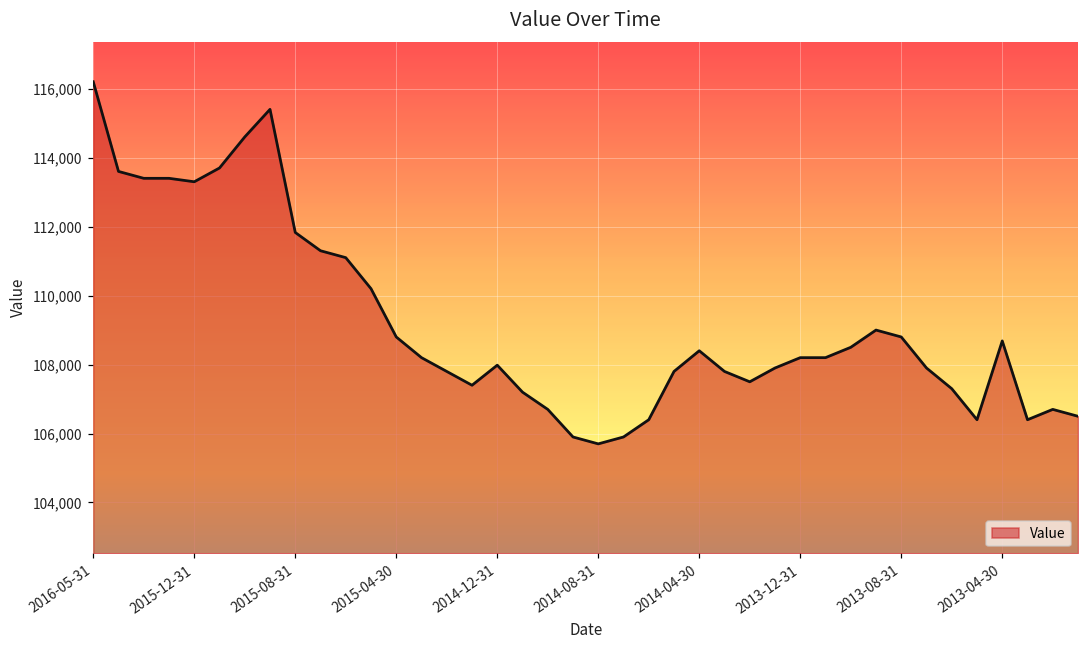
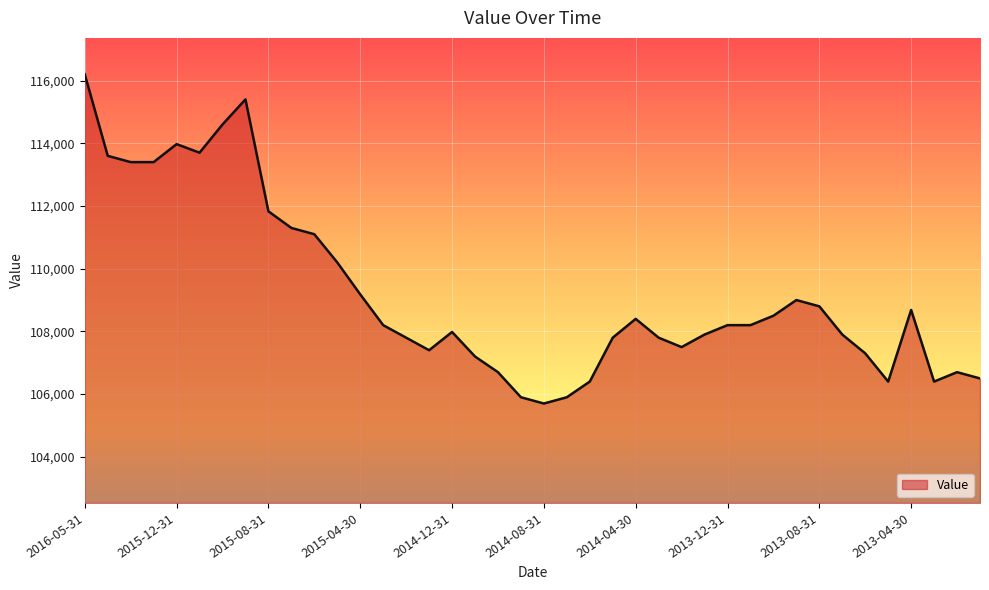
  {
    "2016-05-31": "116,200",
-   "2015-12-31": "113,300",
+   "2015-12-31": "114,000",
    "2015-08-31": "111,800",
-   "2015-04-30": "108,800",
+   "2015-04-30": "109,200",
    "2014-12-31": "108,000",
    "2014-08-31": "105,700",
    "2014-04-30": "108,400",
    "2013-12-31": "108,200",
    "2013-08-31": "108,800",
    "2013-04-30": "108,700"
  }
